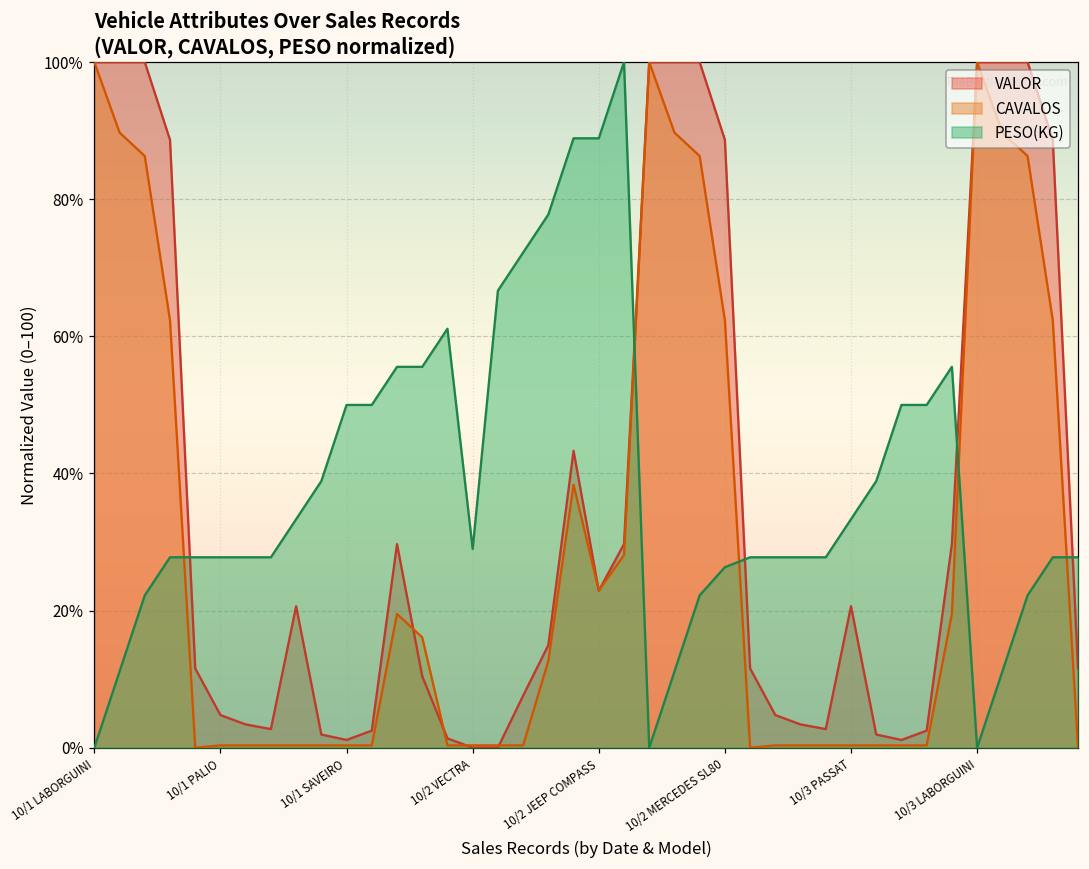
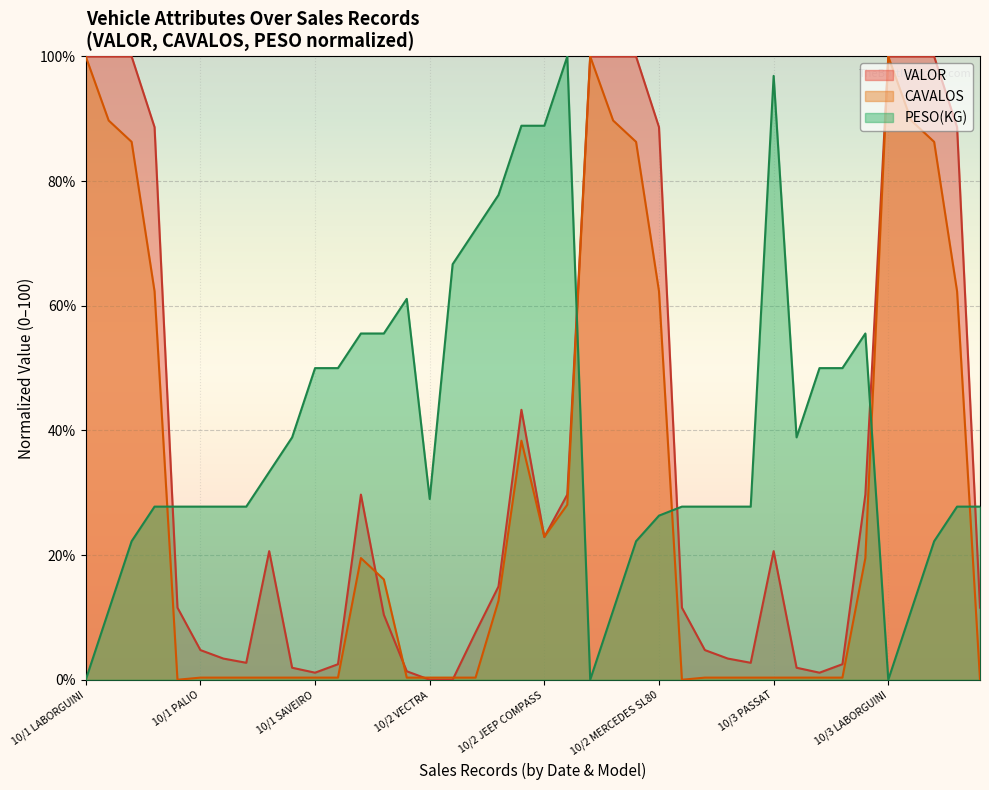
  {
    "PESO(KG)": {
      "10/1 LABORGUINI": "0%",
      "10/1 PALIO": "28%",
      "10/1 SAVEIRO": "50%",
      "10/2 VECTRA": "29%",
      "10/2 JEEP COMPASS": "89%",
      "10/2 MERCEDES SL80": "26%",
-     "10/3 PASSAT": "33%",
+     "10/3 PASSAT": "97%",
      "10/3 LABORGUINI": "0%"
    }
  }
